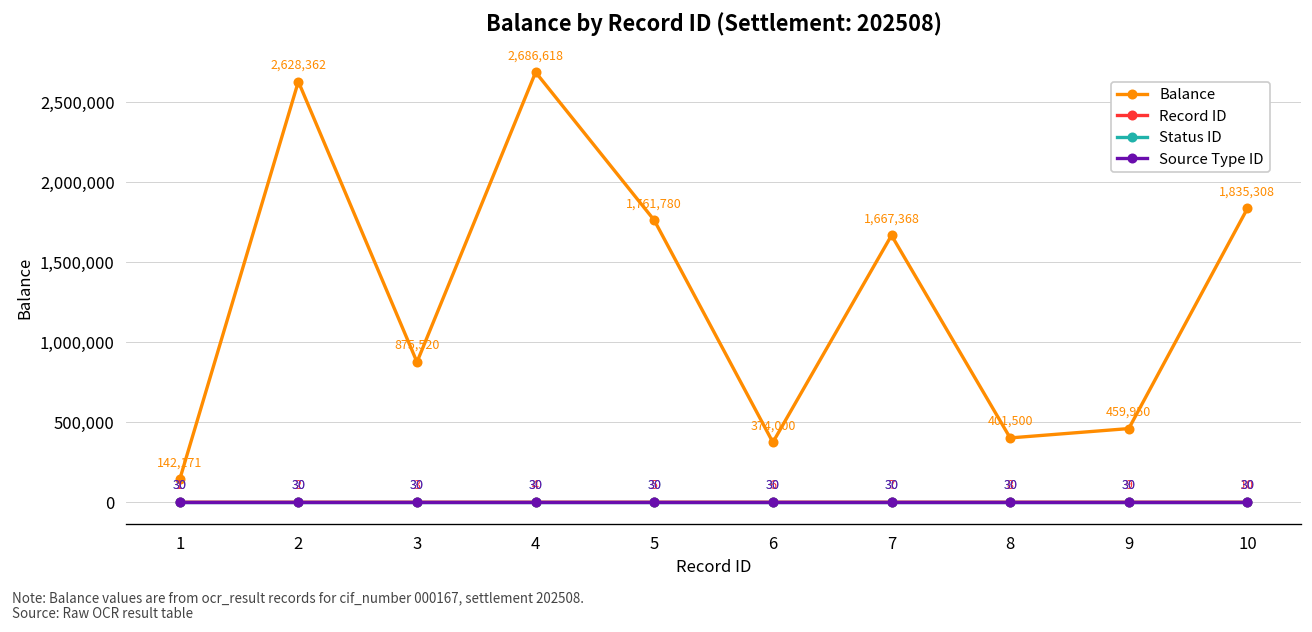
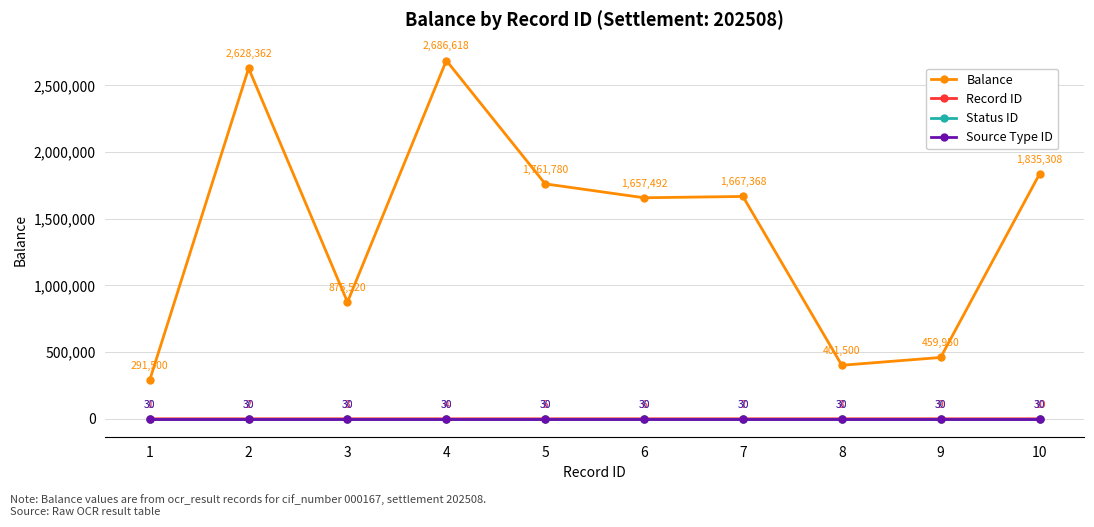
  {
    "Balance": {
-     "1": "142,171",
+     "1": "291,500",
      "2": "2,628,362",
      "3": "875,520",
      "4": "2,686,618",
      "5": "1,761,780",
-     "6": "374,000",
+     "6": "1,657,492",
      "7": "1,667,368",
      "8": "401,500",
      "9": "459,950",
      "10": "1,835,308"
    }
  }
